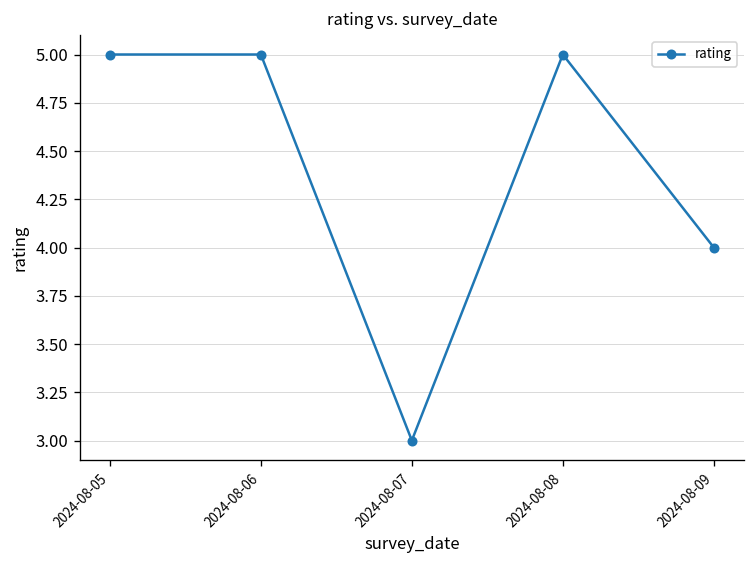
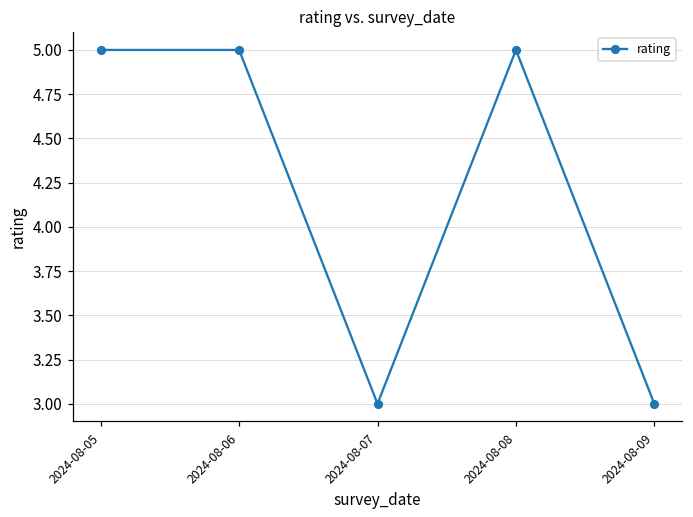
  {
    "2024-08-05": 5,
    "2024-08-06": 5,
    "2024-08-07": 3,
    "2024-08-08": 5,
-   "2024-08-09": 4
+   "2024-08-09": 3
  }
